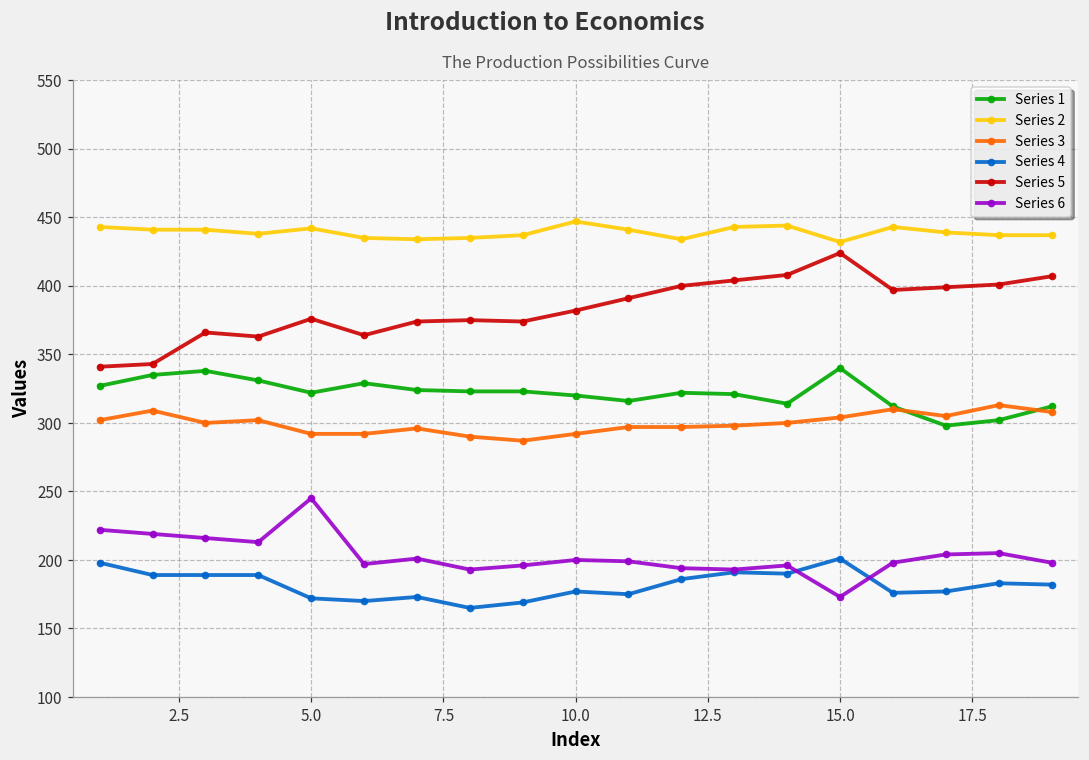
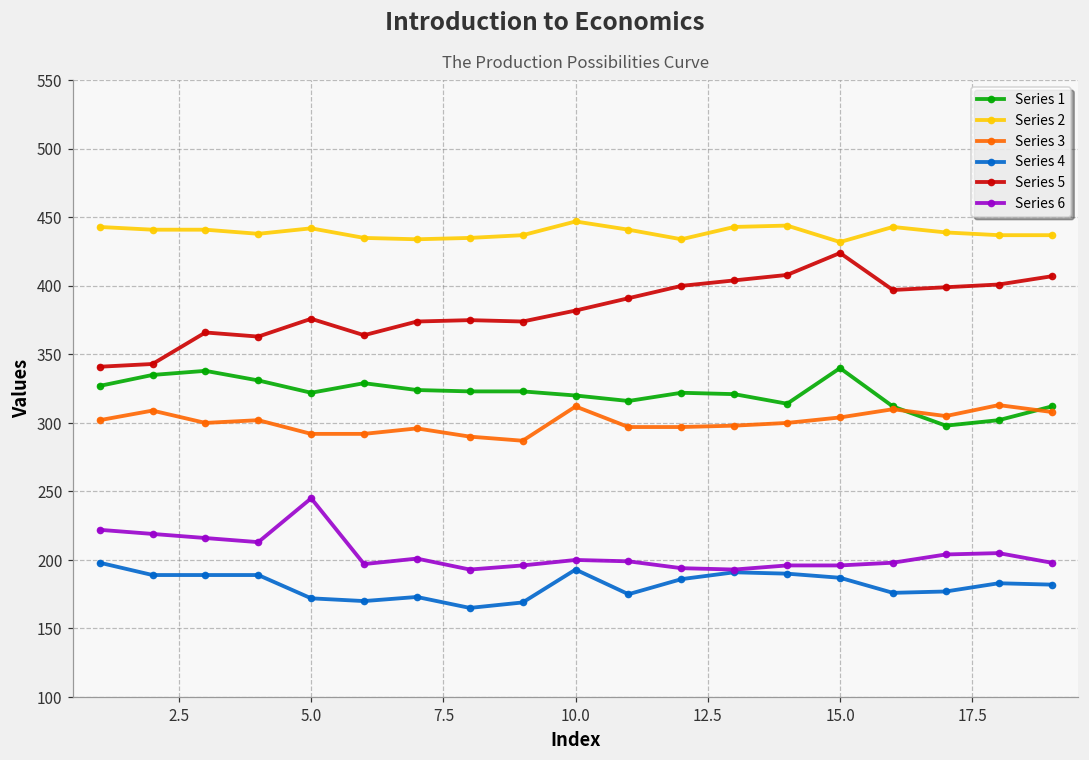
  {
    "Series 1": {
      "5.0": 322,
      "10.0": 320,
      "15.0": 340
    },
    "Series 2": {
      "5.0": 442,
      "10.0": 447,
      "15.0": 432
    },
    "Series 3": {
      "5.0": 292,
-     "10.0": 292,
+     "10.0": 312,
      "15.0": 304
    },
    "Series 4": {
      "5.0": 172,
-     "10.0": 177,
-     "15.0": 201
+     "10.0": 193,
+     "15.0": 187
    },
    "Series 5": {
      "5.0": 376,
      "10.0": 382,
      "15.0": 424
    },
    "Series 6": {
      "5.0": 245,
      "10.0": 200,
-     "15.0": 173
+     "15.0": 196
    }
  }
